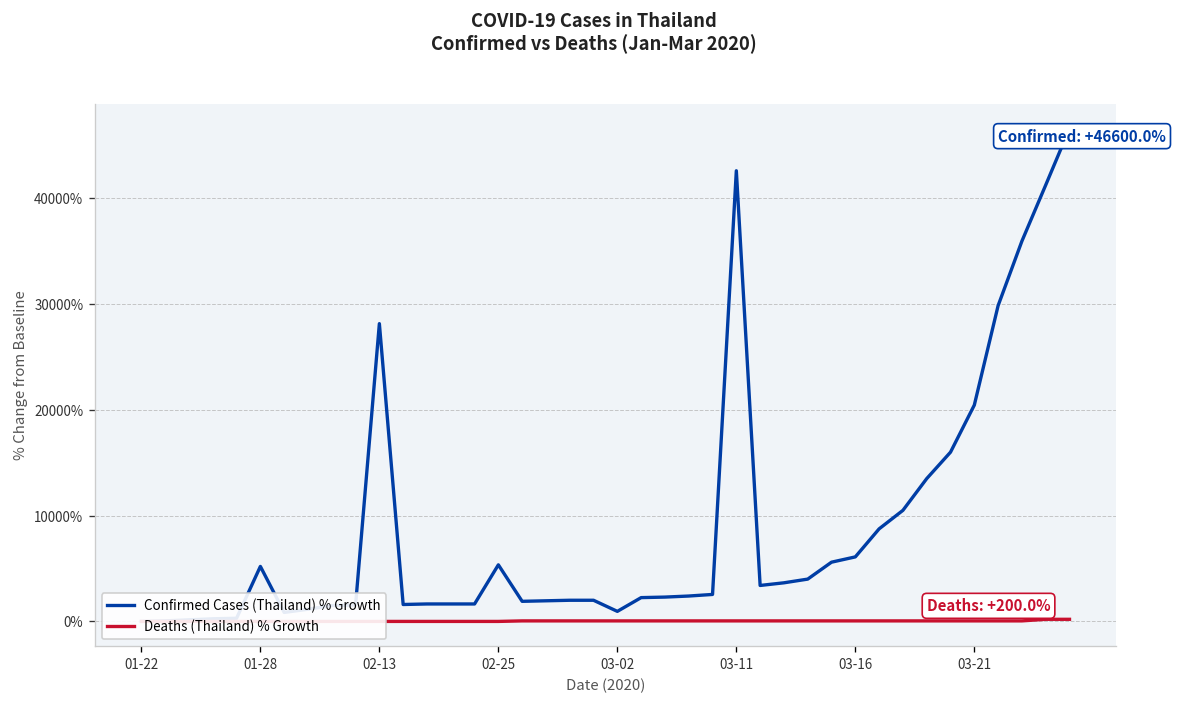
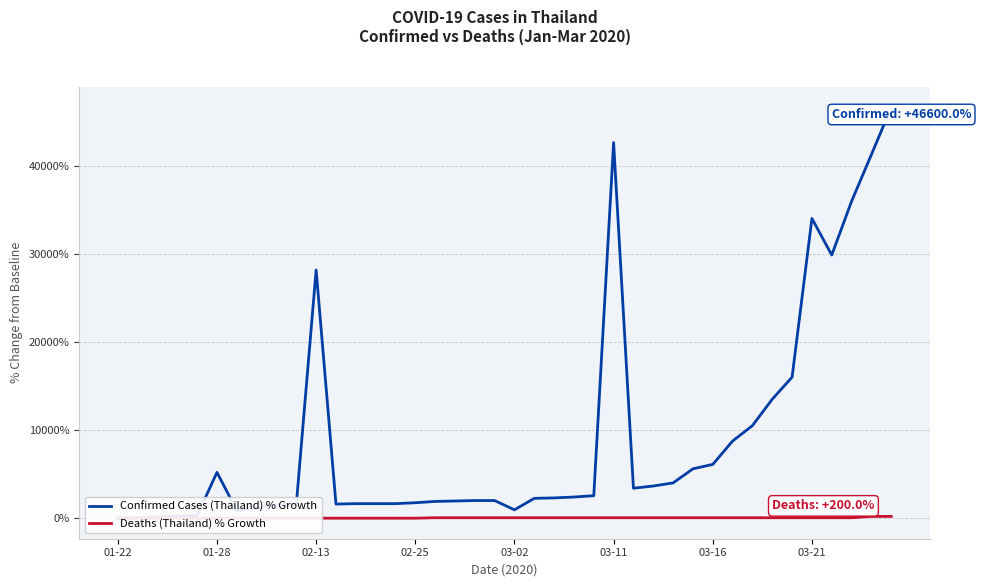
  {
    "Confirmed Cases (Thailand) % Growth": {
      "01-28": "5000%",
      "02-13": "28000%",
-     "02-25": "5000%",
+     "02-25": "2000%",
      "03-02": "1000%",
      "03-11": "43000%",
      "03-16": "6000%",
-     "03-21": "20000%"
+     "03-21": "34000%"
    },
    "Deaths (Thailand) % Growth": {
      "02-25": "0%",
      "03-02": "0%",
      "03-11": "0%",
      "03-16": "0%",
      "03-21": "0%"
    }
  }
